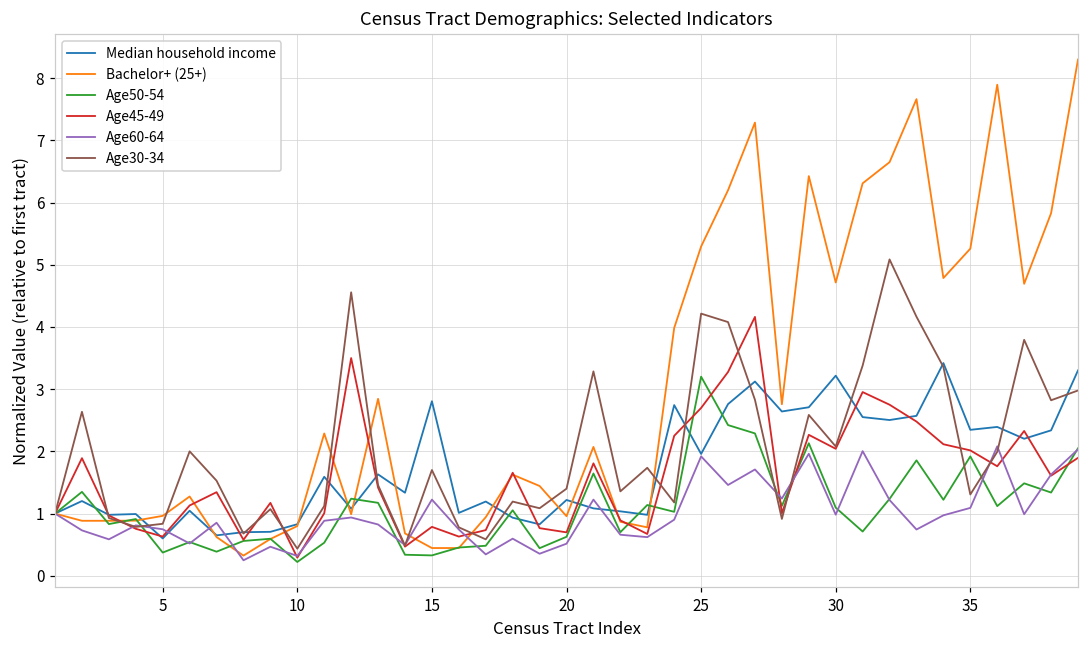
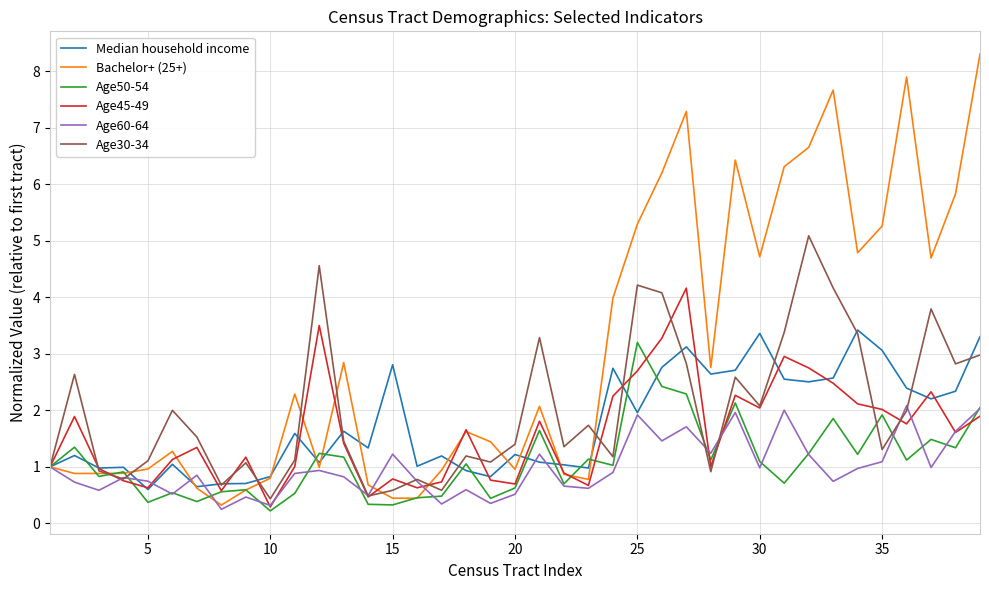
  {
    "Median household income": {
      "15": 2.8,
      "20": 1.2,
-     "30": 3.2,
-     "35": 2.3
+     "30": 3.4,
+     "35": 3.1
    },
    "Bachelor+ (25+)": {
      "5": 1.0,
      "15": 0.4,
      "20": 1.0,
      "25": 5.3,
      "30": 4.7,
      "35": 5.3
    },
    "Age50-54": {
      "5": 0.4,
      "10": 0.2,
      "15": 0.3,
      "20": 0.6,
      "25": 3.2,
      "30": 1.1,
      "35": 1.9
    },
    "Age45-49": {
      "15": 0.8,
      "20": 0.7,
      "25": 2.7,
      "35": 2.0
    },
    "Age60-64": {
      "5": 0.7,
      "15": 1.2,
      "20": 0.5,
      "30": 1.0,
      "35": 1.1
    },
    "Age30-34": {
-     "5": 0.8,
+     "5": 1.1,
      "10": 0.4,
-     "15": 1.7,
+     "15": 0.6,
      "20": 1.4,
      "25": 4.2,
      "35": 1.3
    }
  }
